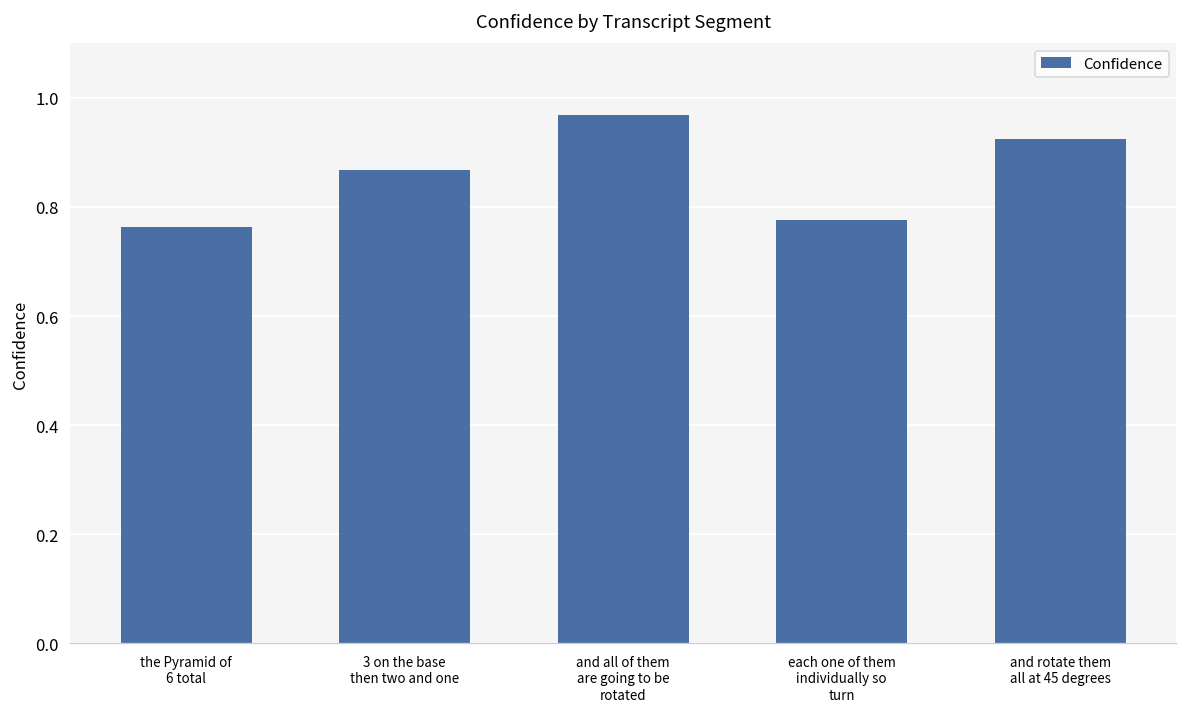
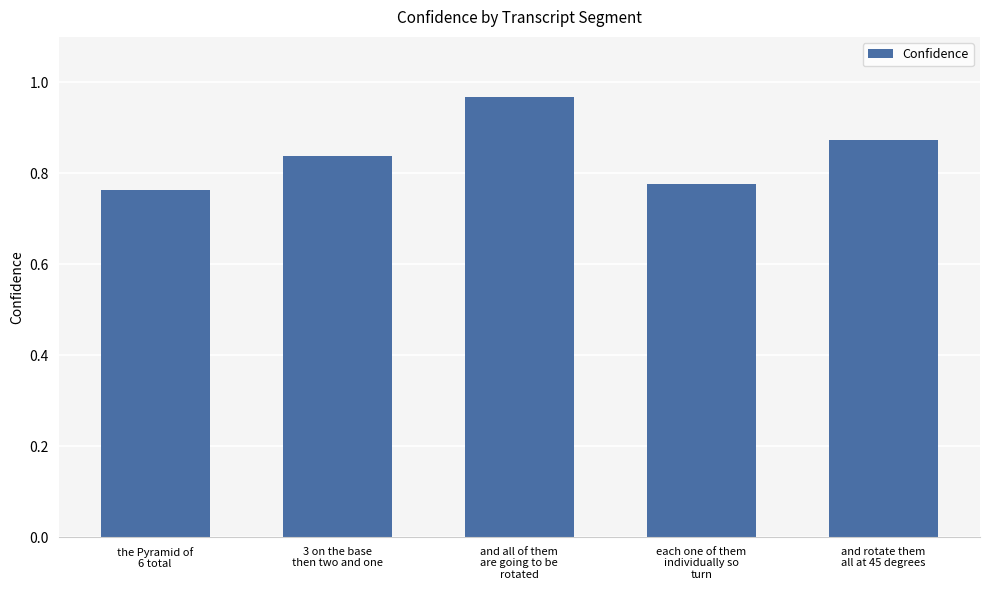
  {
    "the Pyramid of 6 total": 0.76,
-   "3 on the base then two and one": 0.87,
+   "3 on the base then two and one": 0.84,
    "and all of them are going to be rotated": 0.97,
    "each one of them individually so turn": 0.78,
-   "and rotate them all at 45 degrees": 0.92
+   "and rotate them all at 45 degrees": 0.87
  }
